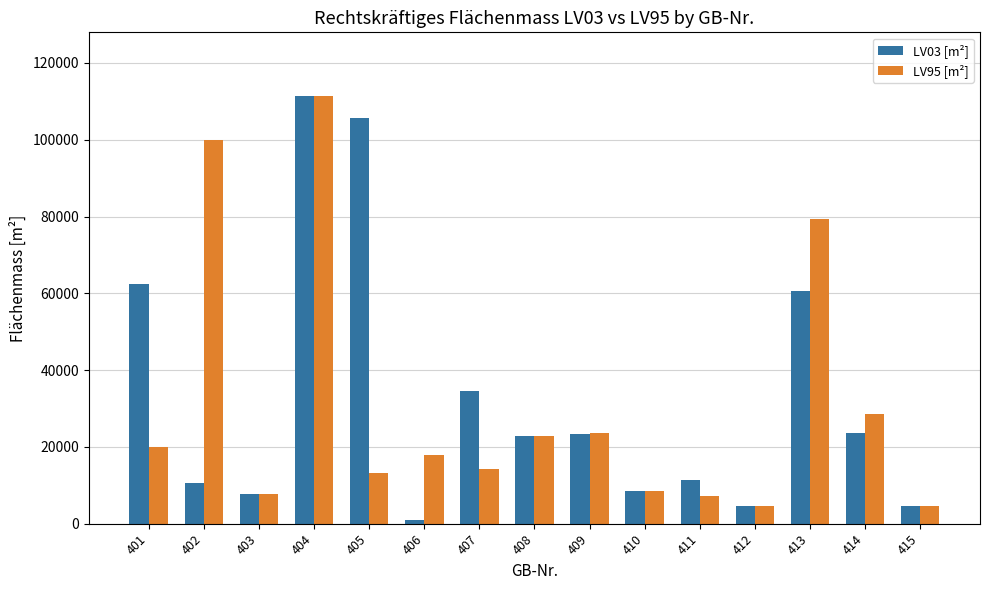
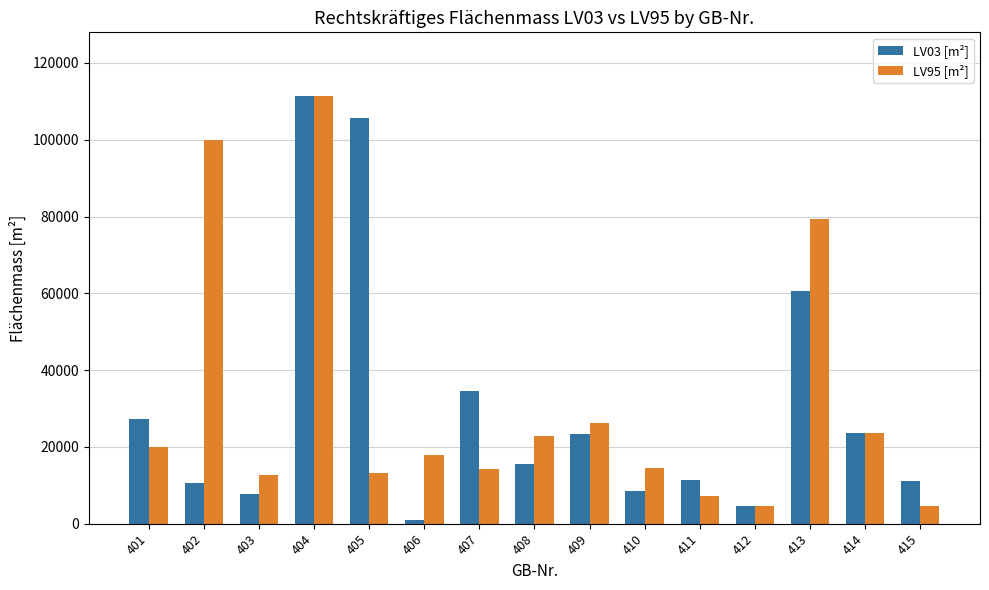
  {
    "LV03 [m²]": {
-     "401": 62000,
+     "401": 27000,
      "402": 11000,
      "403": 8000,
      "404": 111000,
      "405": 106000,
      "406": 1000,
      "407": 34000,
-     "408": 23000,
+     "408": 16000,
      "409": 23000,
      "410": 8000,
      "411": 11000,
      "412": 4000,
      "413": 61000,
      "414": 24000,
-     "415": 5000
+     "415": 11000
    },
    "LV95 [m²]": {
      "401": 20000,
      "402": 100000,
-     "403": 8000,
+     "403": 13000,
      "404": 111000,
      "405": 13000,
      "406": 18000,
      "407": 14000,
      "408": 23000,
-     "409": 24000,
-     "410": 8000,
+     "409": 26000,
+     "410": 15000,
      "411": 7000,
      "412": 4000,
      "413": 79000,
-     "414": 29000,
+     "414": 24000,
      "415": 5000
    }
  }
